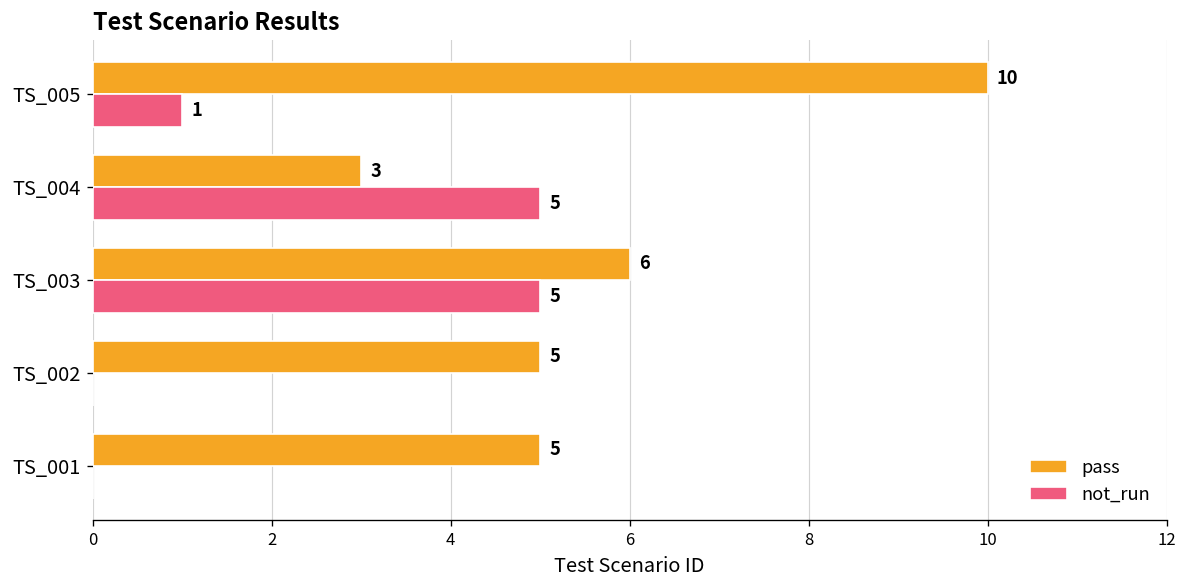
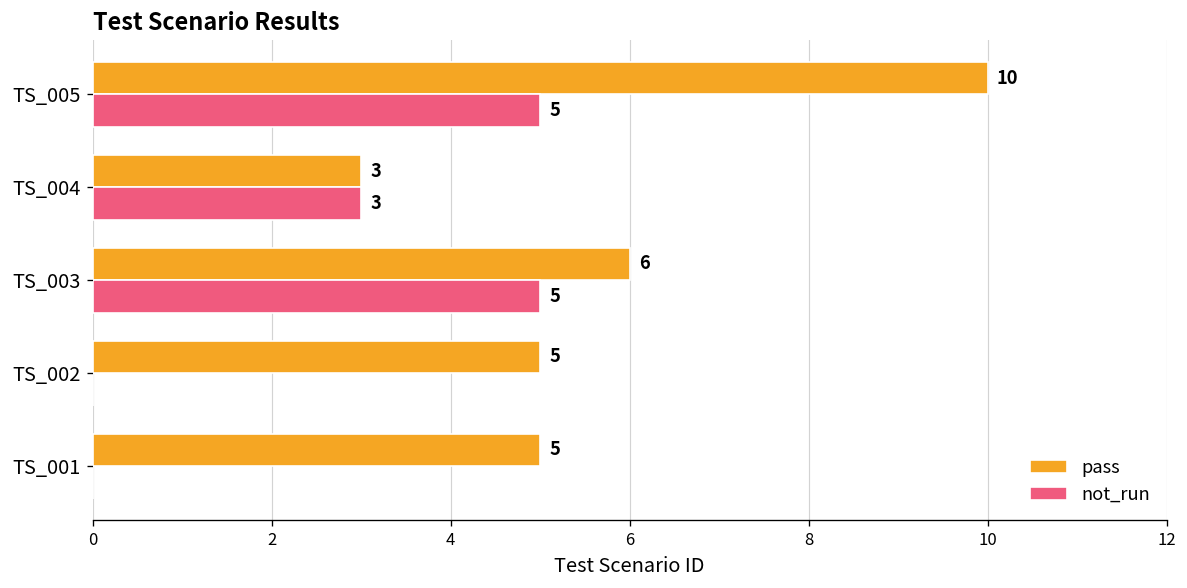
  {
    "pass": {
      "TS_005": 10,
      "TS_004": 3,
      "TS_003": 6,
      "TS_002": 5,
      "TS_001": 5
    },
    "not_run": {
-     "TS_005": 1,
-     "TS_004": 5,
+     "TS_005": 5,
+     "TS_004": 3,
      "TS_003": 5
    }
  }
